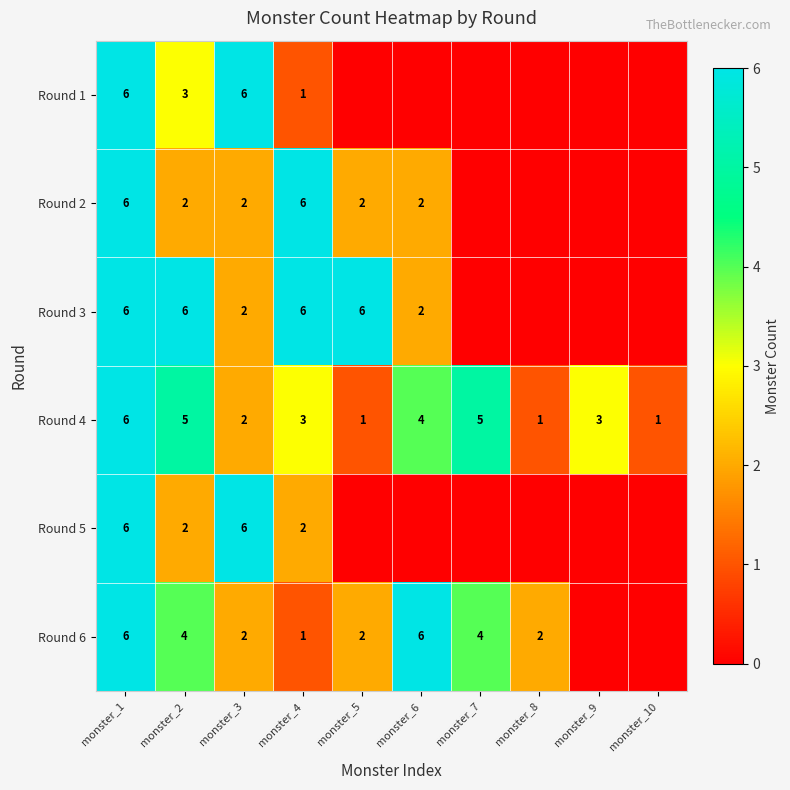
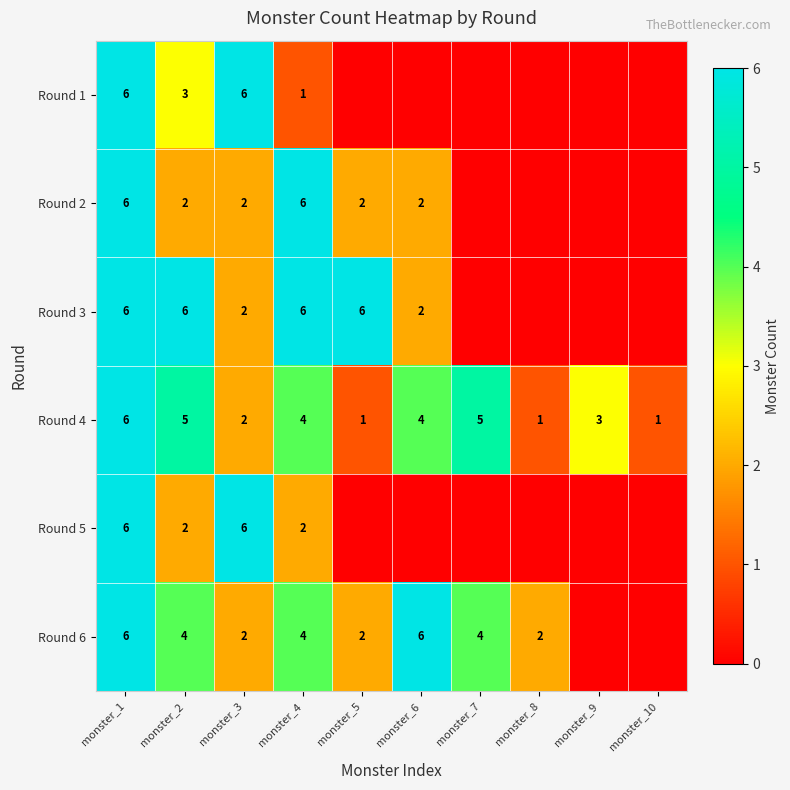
  {
    "Round 1": {
      "monster_1": 6,
      "monster_2": 3,
      "monster_3": 6,
      "monster_4": 1
    },
    "Round 2": {
      "monster_1": 6,
      "monster_2": 2,
      "monster_3": 2,
      "monster_4": 6,
      "monster_5": 2,
      "monster_6": 2
    },
    "Round 3": {
      "monster_1": 6,
      "monster_2": 6,
      "monster_3": 2,
      "monster_4": 6,
      "monster_5": 6,
      "monster_6": 2
    },
    "Round 4": {
      "monster_1": 6,
      "monster_2": 5,
      "monster_3": 2,
-     "monster_4": 3,
+     "monster_4": 4,
      "monster_5": 1,
      "monster_6": 4,
      "monster_7": 5,
      "monster_8": 1,
      "monster_9": 3,
      "monster_10": 1
    },
    "Round 5": {
      "monster_1": 6,
      "monster_2": 2,
      "monster_3": 6,
      "monster_4": 2
    },
    "Round 6": {
      "monster_1": 6,
      "monster_2": 4,
      "monster_3": 2,
-     "monster_4": 1,
+     "monster_4": 4,
      "monster_5": 2,
      "monster_6": 6,
      "monster_7": 4,
      "monster_8": 2
    }
  }
